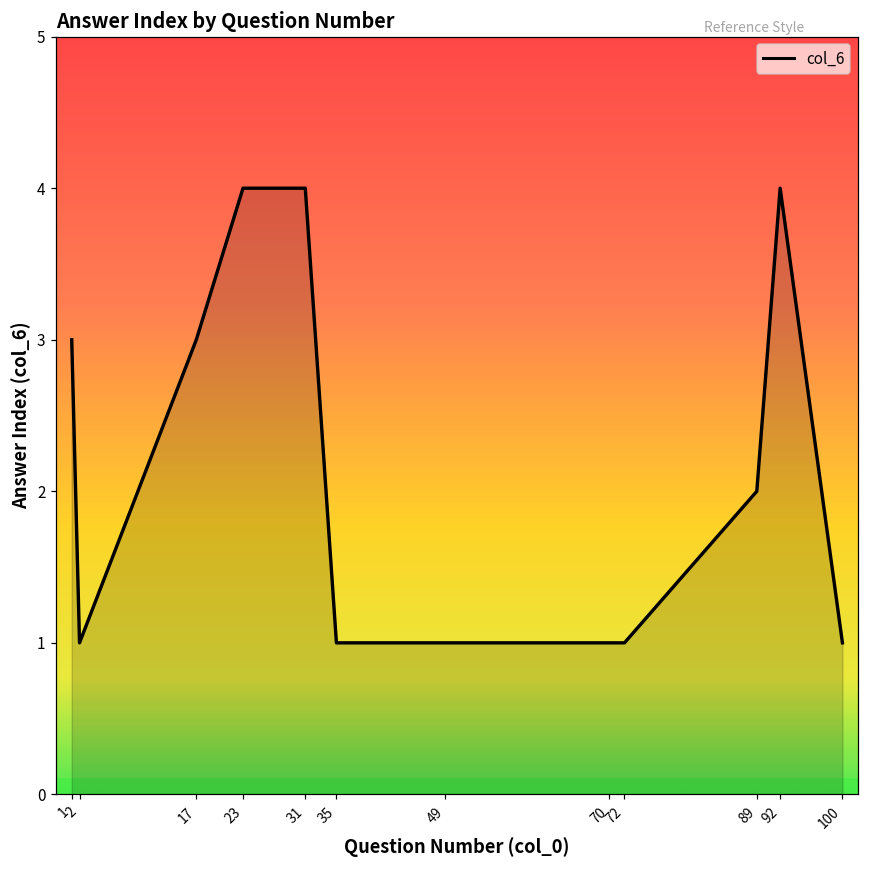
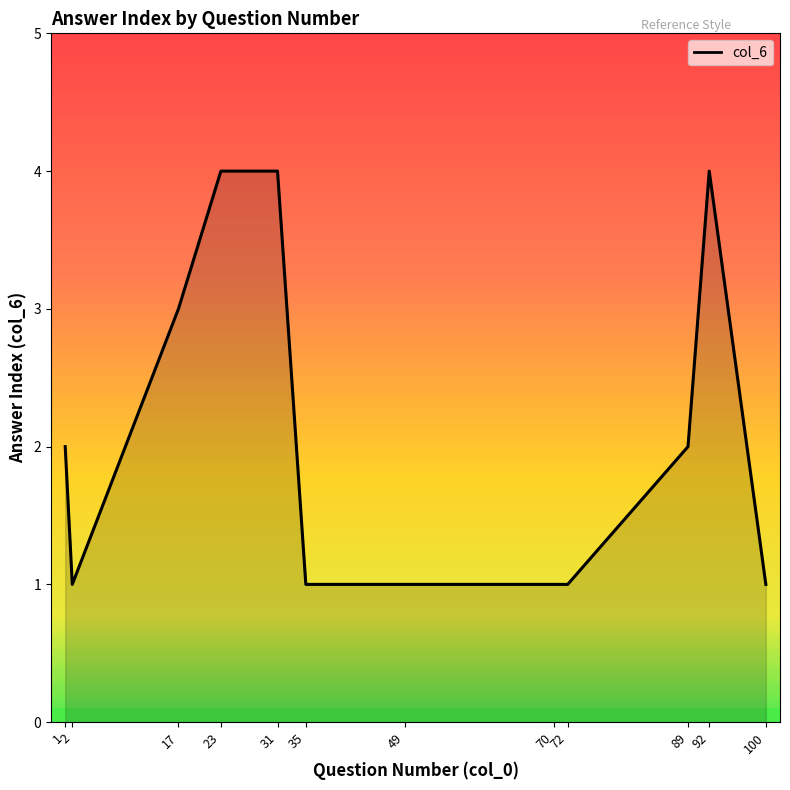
  {
-   "1": 3,
+   "1": 2,
    "2": 1,
    "17": 3,
    "23": 4,
    "31": 4,
    "35": 1,
    "49": 1,
    "70": 1,
    "72": 1,
    "89": 2,
    "92": 4,
    "100": 1
  }
